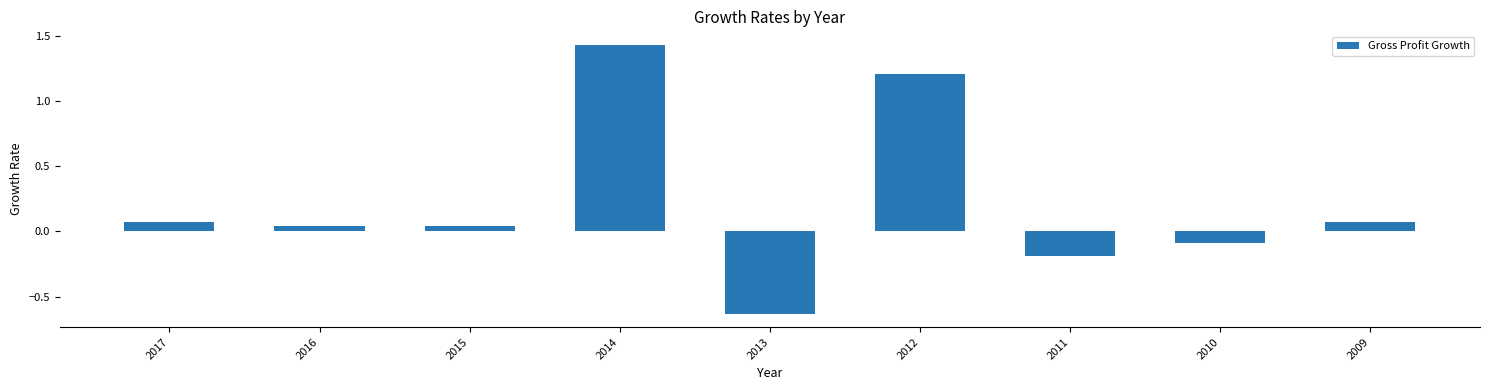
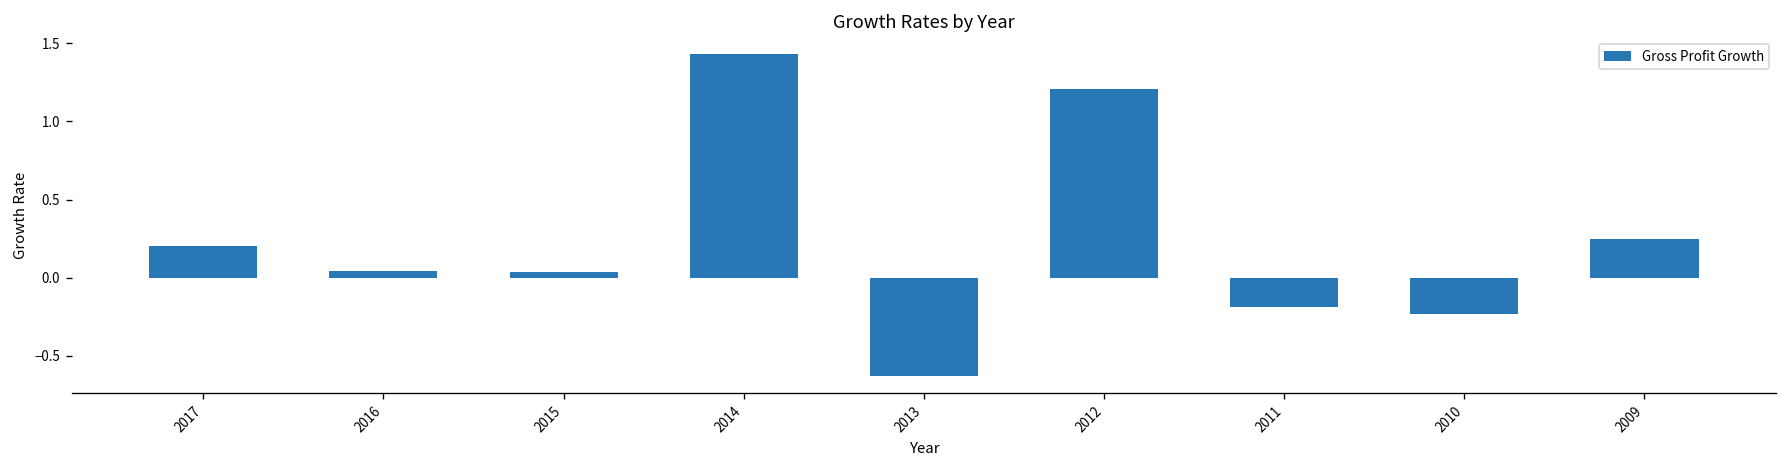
  {
-   "2017": 0.07,
+   "2017": 0.20,
    "2016": 0.05,
    "2015": 0.04,
    "2014": 1.43,
    "2013": -0.63,
    "2012": 1.21,
    "2011": -0.19,
-   "2010": -0.09,
-   "2009": 0.07
+   "2010": -0.23,
+   "2009": 0.25
  }
